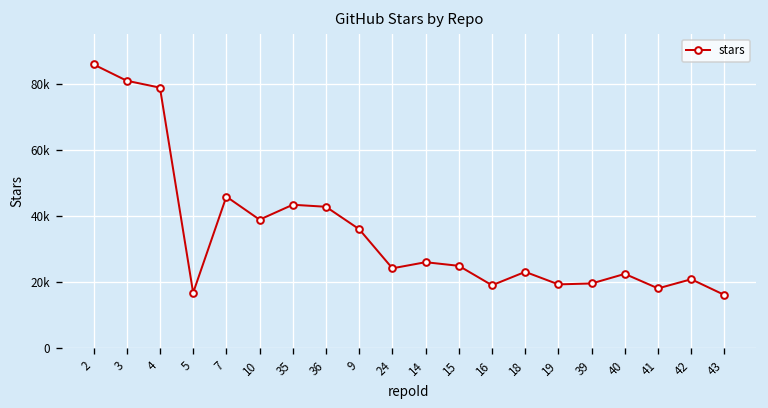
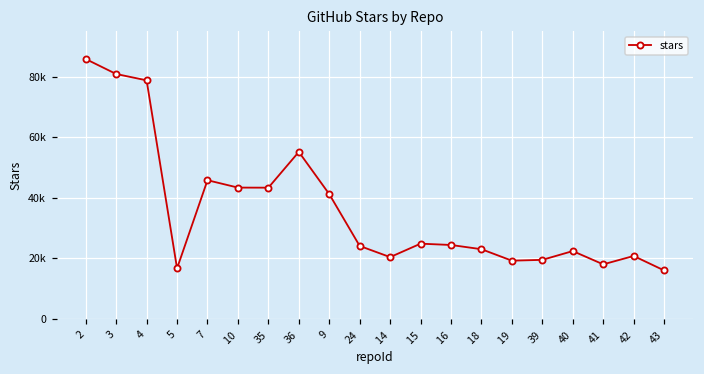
  {
    "2": 86000,
    "3": 81000,
    "4": 79000,
    "5": 17000,
    "7": 46000,
-   "10": 39000,
+   "10": 43000,
    "35": 43000,
-   "36": 43000,
-   "9": 36000,
+   "36": 55000,
+   "9": 41000,
    "24": 24000,
-   "14": 26000,
+   "14": 20000,
    "15": 25000,
-   "16": 19000,
+   "16": 24000,
    "18": 23000,
    "19": 19000,
    "39": 19000,
    "40": 22000,
    "41": 18000,
    "42": 21000,
    "43": 16000
  }
